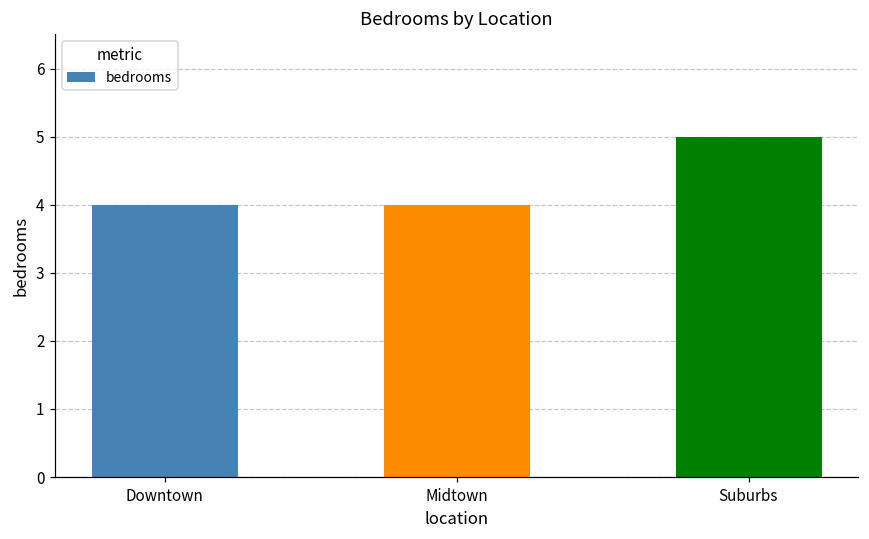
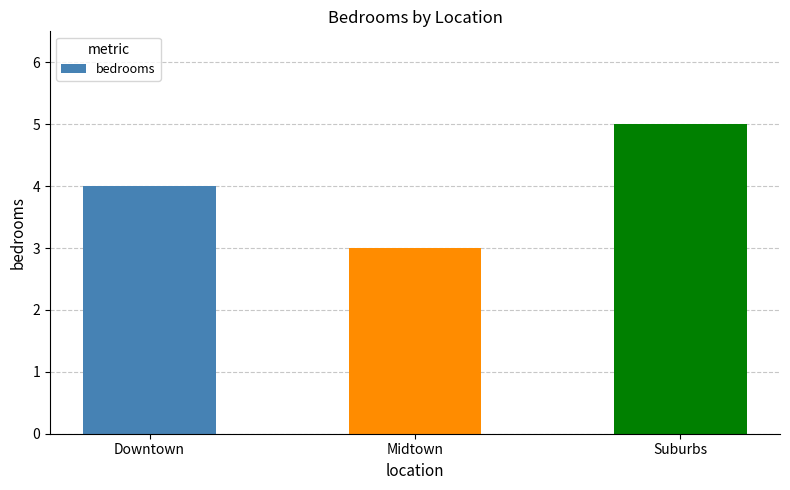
  {
    "Downtown": 4,
-   "Midtown": 4,
+   "Midtown": 3,
    "Suburbs": 5
  }
